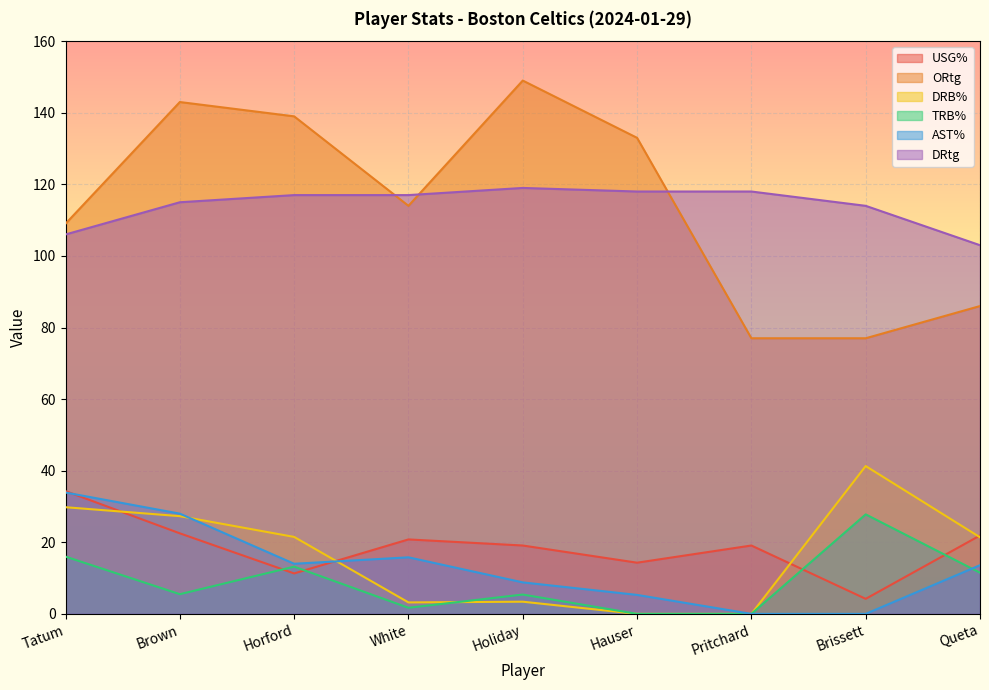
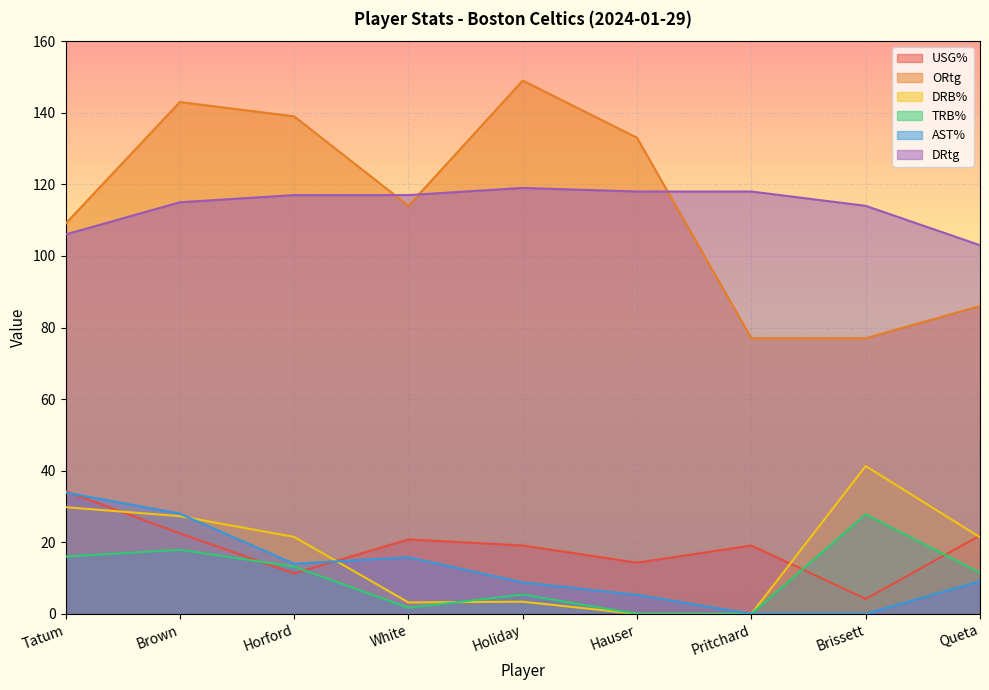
  {
    "TRB%": {
      "Tatum": 16,
-     "Brown": 6,
+     "Brown": 18,
      "Horford": 13,
      "White": 2,
      "Holiday": 5,
      "Brissett": 28,
      "Queta": 12
    },
    "AST%": {
      "Horford": 14,
      "White": 16,
      "Holiday": 9,
      "Hauser": 5,
      "Brissett": 0,
-     "Queta": 14
+     "Queta": 9
    },
    "DRtg": {
      "Tatum": 106,
      "Brown": 115,
      "Horford": 117,
      "White": 117,
      "Holiday": 119,
      "Hauser": 118,
      "Pritchard": 118,
      "Brissett": 114,
      "Queta": 103
    }
  }
